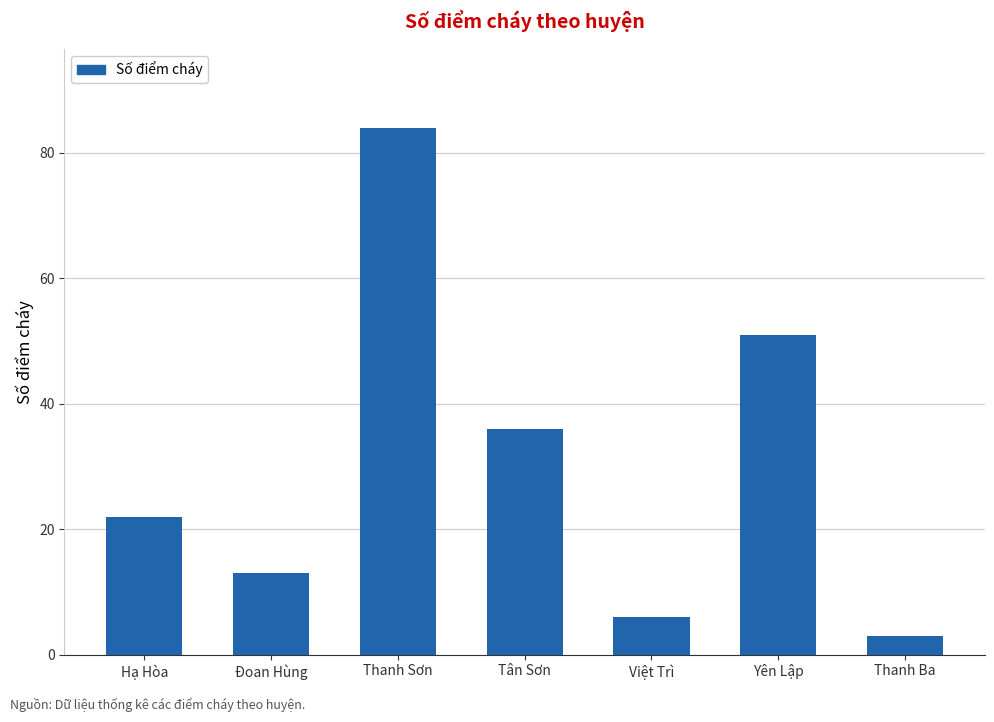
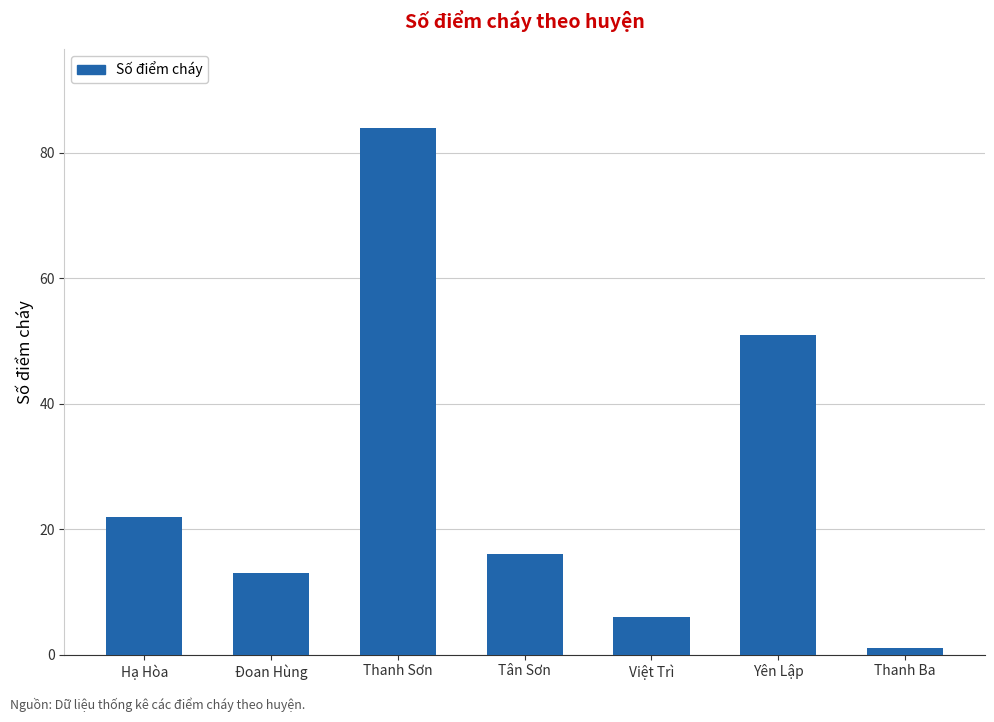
  {
    "Hạ Hòa": 22,
    "Đoan Hùng": 13,
    "Thanh Sơn": 84,
-   "Tân Sơn": 36,
+   "Tân Sơn": 16,
    "Việt Trì": 6,
    "Yên Lập": 51,
-   "Thanh Ba": 3
+   "Thanh Ba": 1
  }
